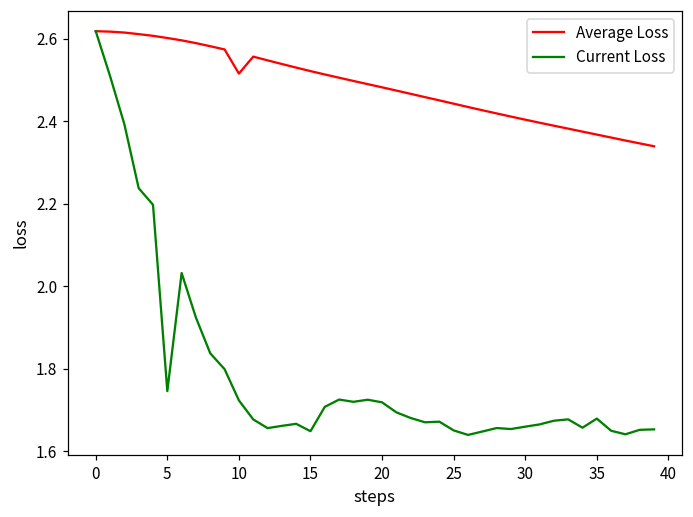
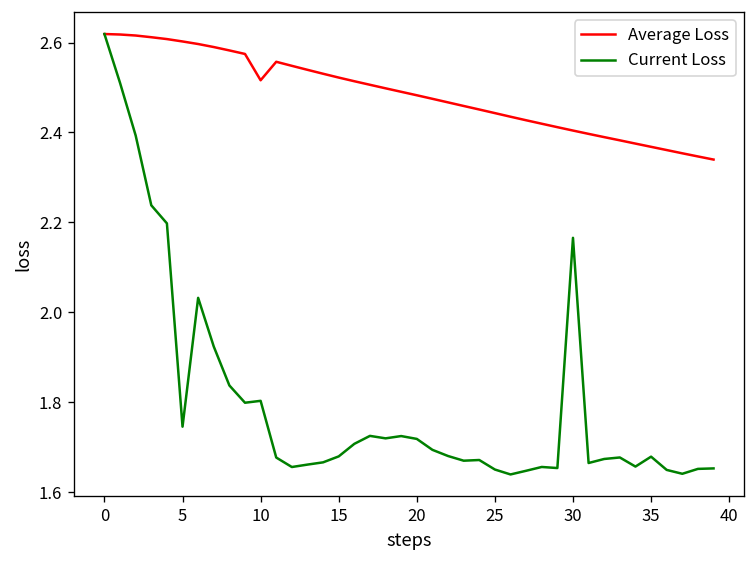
  {
    "Average Loss": {
      "5": 2.60,
      "10": 2.52,
      "15": 2.52,
      "20": 2.48,
      "25": 2.44,
      "30": 2.40,
      "35": 2.37
    },
    "Current Loss": {
      "5": 1.75,
-     "10": 1.72,
-     "15": 1.65,
+     "10": 1.80,
+     "15": 1.68,
      "20": 1.72,
      "25": 1.65,
-     "30": 1.66,
+     "30": 2.17,
      "35": 1.68
    }
  }
